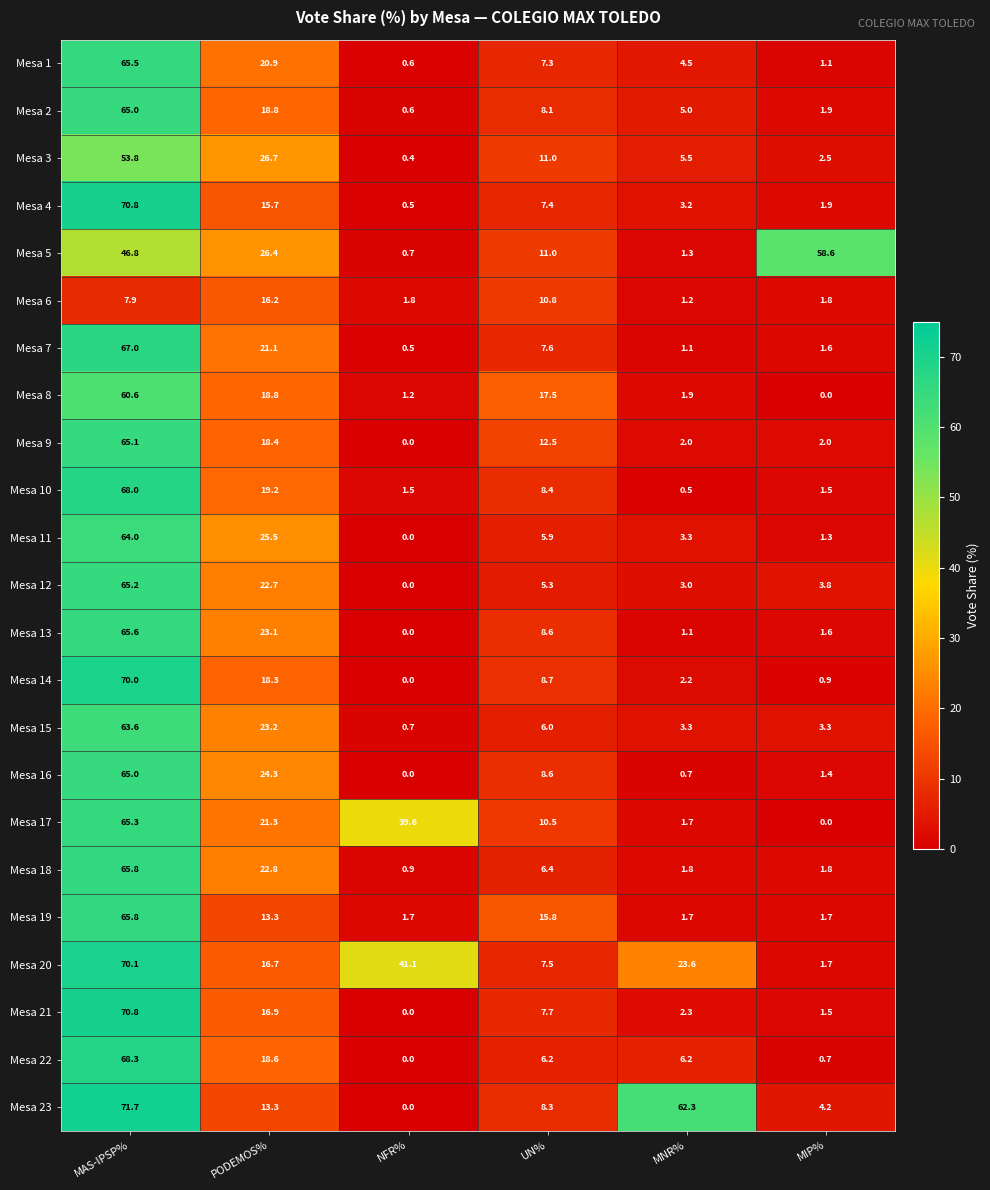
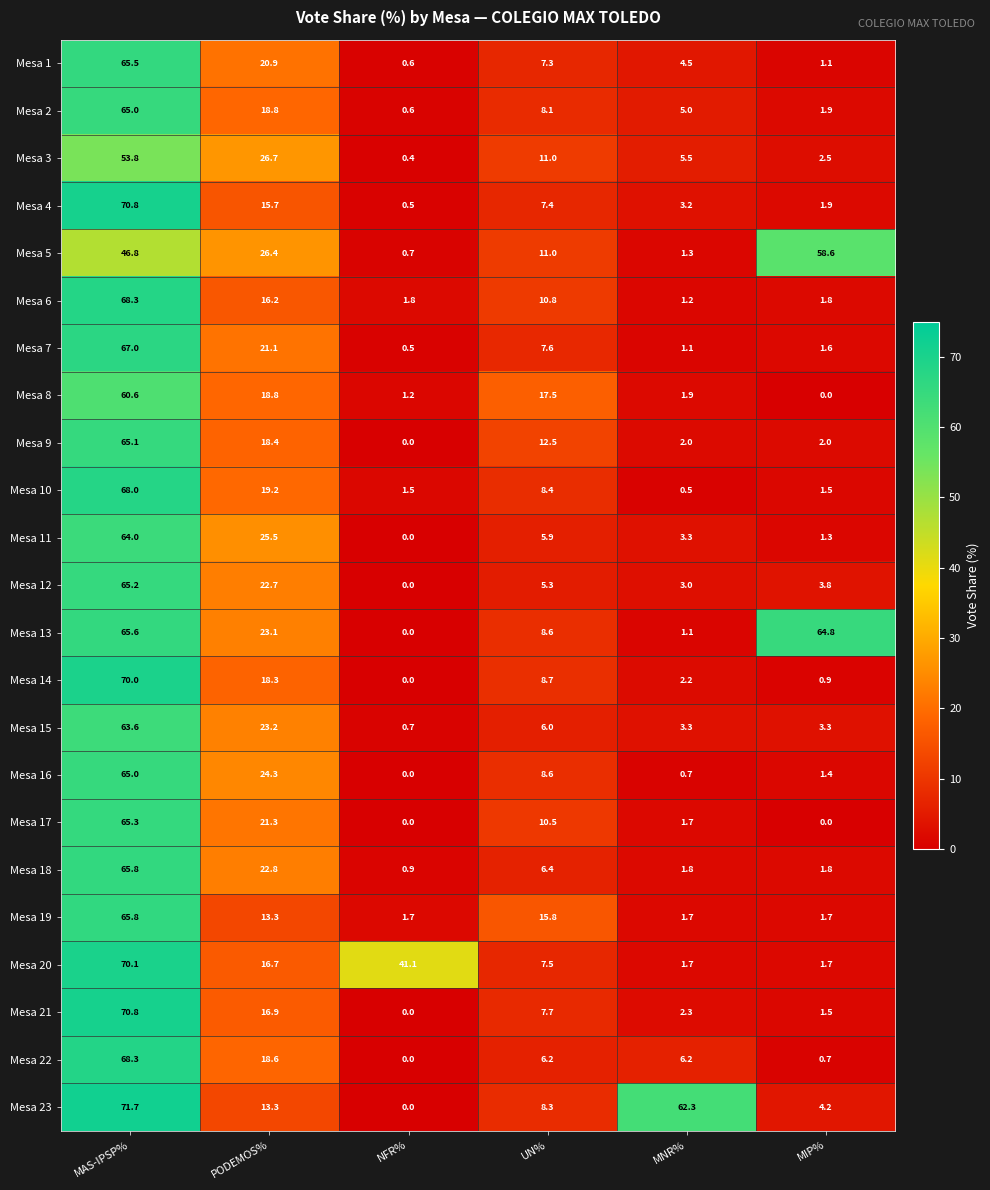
  {
    "Mesa 1": {
      "MAS-IPSP%": 65.5,
      "PODEMOS%": 20.9,
      "NFR%": 0.6,
      "UN%": 7.3,
      "MNR%": 4.5,
      "MIP%": 1.1
    },
    "Mesa 2": {
      "MAS-IPSP%": 65.0,
      "PODEMOS%": 18.8,
      "NFR%": 0.6,
      "UN%": 8.1,
      "MNR%": 5.0,
      "MIP%": 1.9
    },
    "Mesa 3": {
      "MAS-IPSP%": 53.8,
      "PODEMOS%": 26.7,
      "NFR%": 0.4,
      "UN%": 11.0,
      "MNR%": 5.5,
      "MIP%": 2.5
    },
    "Mesa 4": {
      "MAS-IPSP%": 70.8,
      "PODEMOS%": 15.7,
      "NFR%": 0.5,
      "UN%": 7.4,
      "MNR%": 3.2,
      "MIP%": 1.9
    },
    "Mesa 5": {
      "MAS-IPSP%": 46.8,
      "PODEMOS%": 26.4,
      "NFR%": 0.7,
      "UN%": 11.0,
      "MNR%": 1.3,
      "MIP%": 58.6
    },
    "Mesa 6": {
-     "MAS-IPSP%": 7.9,
+     "MAS-IPSP%": 68.3,
      "PODEMOS%": 16.2,
      "NFR%": 1.8,
      "UN%": 10.8,
      "MNR%": 1.2,
      "MIP%": 1.8
    },
    "Mesa 7": {
      "MAS-IPSP%": 67.0,
      "PODEMOS%": 21.1,
      "NFR%": 0.5,
      "UN%": 7.6,
      "MNR%": 1.1,
      "MIP%": 1.6
    },
    "Mesa 8": {
      "MAS-IPSP%": 60.6,
      "PODEMOS%": 18.8,
      "NFR%": 1.2,
      "UN%": 17.5,
      "MNR%": 1.9,
      "MIP%": 0.0
    },
    "Mesa 9": {
      "MAS-IPSP%": 65.1,
      "PODEMOS%": 18.4,
      "NFR%": 0.0,
      "UN%": 12.5,
      "MNR%": 2.0,
      "MIP%": 2.0
    },
    "Mesa 10": {
      "MAS-IPSP%": 68.0,
      "PODEMOS%": 19.2,
      "NFR%": 1.5,
      "UN%": 8.4,
      "MNR%": 0.5,
      "MIP%": 1.5
    },
    "Mesa 11": {
      "MAS-IPSP%": 64.0,
      "PODEMOS%": 25.5,
      "NFR%": 0.0,
      "UN%": 5.9,
      "MNR%": 3.3,
      "MIP%": 1.3
    },
    "Mesa 12": {
      "MAS-IPSP%": 65.2,
      "PODEMOS%": 22.7,
      "NFR%": 0.0,
      "UN%": 5.3,
      "MNR%": 3.0,
      "MIP%": 3.8
    },
    "Mesa 13": {
      "MAS-IPSP%": 65.6,
      "PODEMOS%": 23.1,
      "NFR%": 0.0,
      "UN%": 8.6,
      "MNR%": 1.1,
-     "MIP%": 1.6
+     "MIP%": 64.8
    },
    "Mesa 14": {
      "MAS-IPSP%": 70.0,
      "PODEMOS%": 18.3,
      "NFR%": 0.0,
      "UN%": 8.7,
      "MNR%": 2.2,
      "MIP%": 0.9
    },
    "Mesa 15": {
      "MAS-IPSP%": 63.6,
      "PODEMOS%": 23.2,
      "NFR%": 0.7,
      "UN%": 6.0,
      "MNR%": 3.3,
      "MIP%": 3.3
    },
    "Mesa 16": {
      "MAS-IPSP%": 65.0,
      "PODEMOS%": 24.3,
      "NFR%": 0.0,
      "UN%": 8.6,
      "MNR%": 0.7,
      "MIP%": 1.4
    },
    "Mesa 17": {
      "MAS-IPSP%": 65.3,
      "PODEMOS%": 21.3,
-     "NFR%": 39.6,
+     "NFR%": 0.0,
      "UN%": 10.5,
      "MNR%": 1.7,
      "MIP%": 0.0
    },
    "Mesa 18": {
      "MAS-IPSP%": 65.8,
      "PODEMOS%": 22.8,
      "NFR%": 0.9,
      "UN%": 6.4,
      "MNR%": 1.8,
      "MIP%": 1.8
    },
    "Mesa 19": {
      "MAS-IPSP%": 65.8,
      "PODEMOS%": 13.3,
      "NFR%": 1.7,
      "UN%": 15.8,
      "MNR%": 1.7,
      "MIP%": 1.7
    },
    "Mesa 20": {
      "MAS-IPSP%": 70.1,
      "PODEMOS%": 16.7,
      "NFR%": 41.1,
      "UN%": 7.5,
-     "MNR%": 23.6,
+     "MNR%": 1.7,
      "MIP%": 1.7
    },
    "Mesa 21": {
      "MAS-IPSP%": 70.8,
      "PODEMOS%": 16.9,
      "NFR%": 0.0,
      "UN%": 7.7,
      "MNR%": 2.3,
      "MIP%": 1.5
    },
    "Mesa 22": {
      "MAS-IPSP%": 68.3,
      "PODEMOS%": 18.6,
      "NFR%": 0.0,
      "UN%": 6.2,
      "MNR%": 6.2,
      "MIP%": 0.7
    },
    "Mesa 23": {
      "MAS-IPSP%": 71.7,
      "PODEMOS%": 13.3,
      "NFR%": 0.0,
      "UN%": 8.3,
      "MNR%": 62.3,
      "MIP%": 4.2
    }
  }
